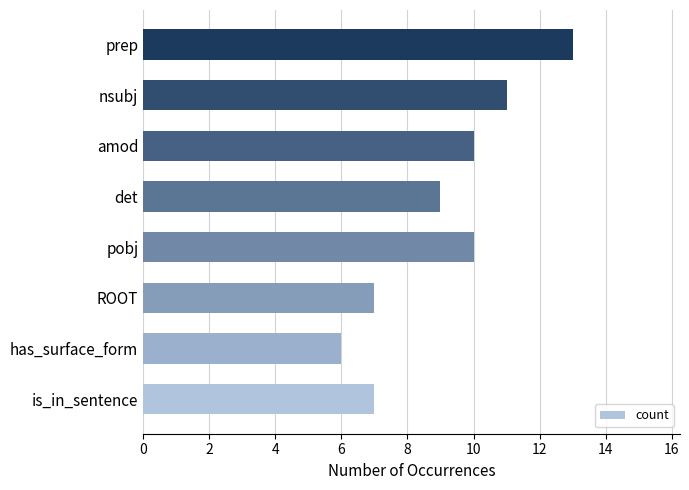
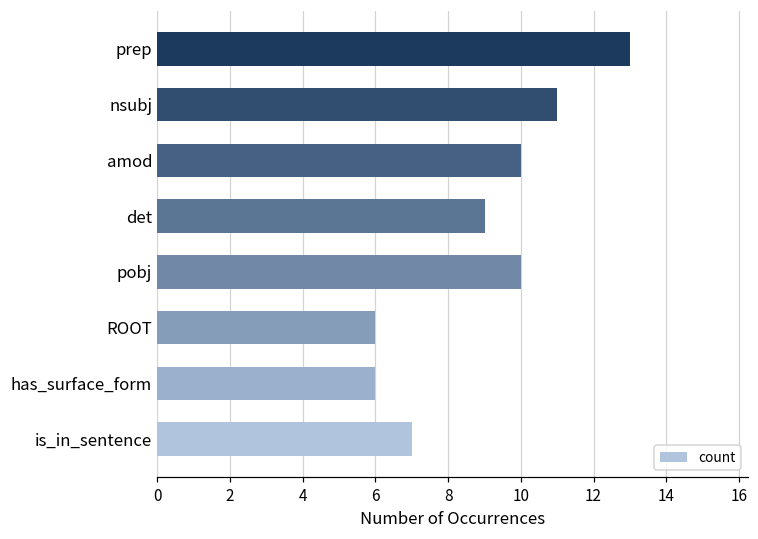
  {
    "prep": 13,
    "nsubj": 11,
    "amod": 10,
    "det": 9,
    "pobj": 10,
-   "ROOT": 7,
+   "ROOT": 6,
    "has_surface_form": 6,
    "is_in_sentence": 7
  }
